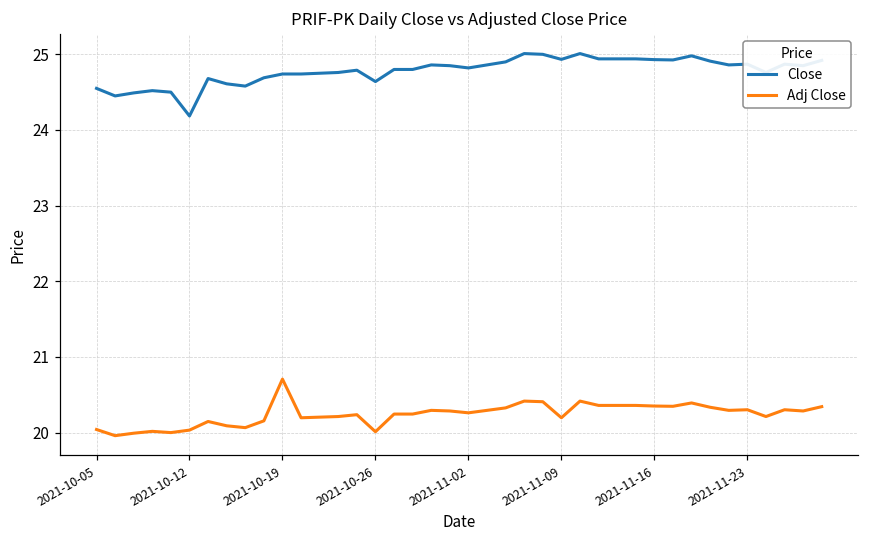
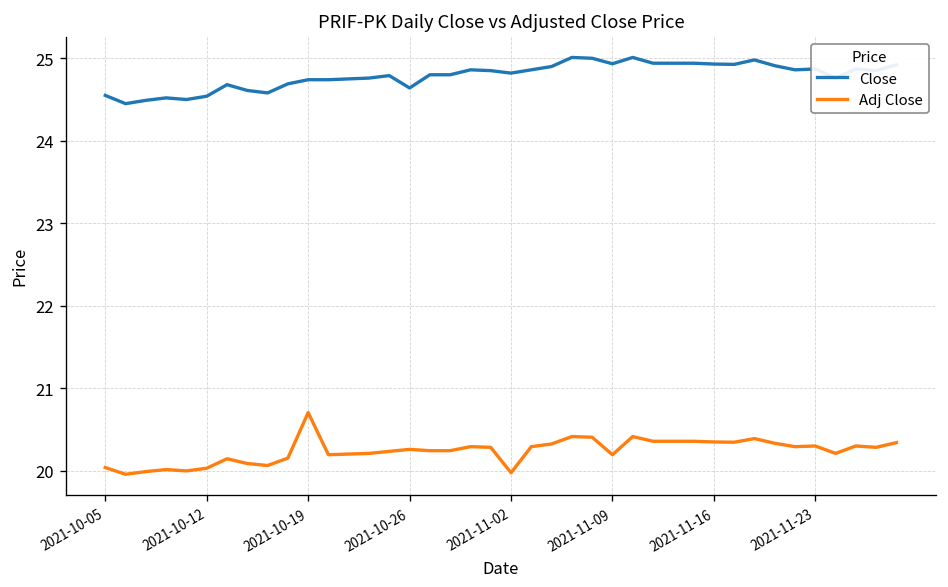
  {
    "Close": {
      "2021-10-05": 24.5,
-     "2021-10-12": 24.2,
+     "2021-10-12": 24.5,
      "2021-10-19": 24.7,
      "2021-10-26": 24.6,
      "2021-11-02": 24.8,
      "2021-11-09": 24.9,
      "2021-11-16": 24.9
    },
    "Adj Close": {
      "2021-10-05": 20.0,
      "2021-10-12": 20.0,
      "2021-10-19": 20.7,
-     "2021-10-26": 20.0,
-     "2021-11-02": 20.3,
+     "2021-10-26": 20.3,
+     "2021-11-02": 20.0,
      "2021-11-09": 20.2,
      "2021-11-16": 20.4,
      "2021-11-23": 20.3
    }
  }
